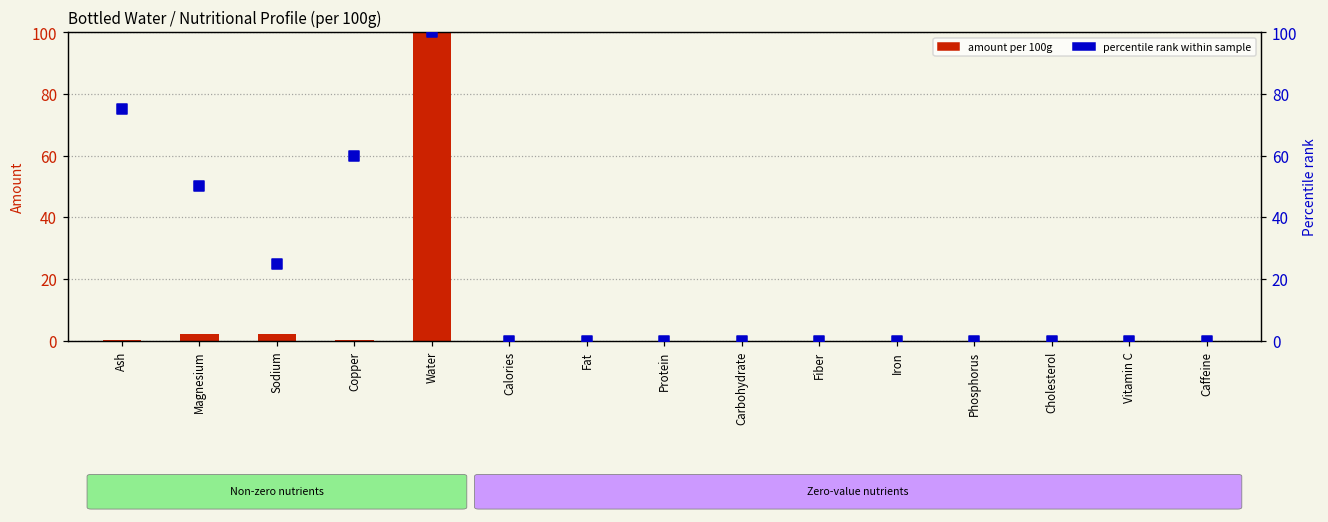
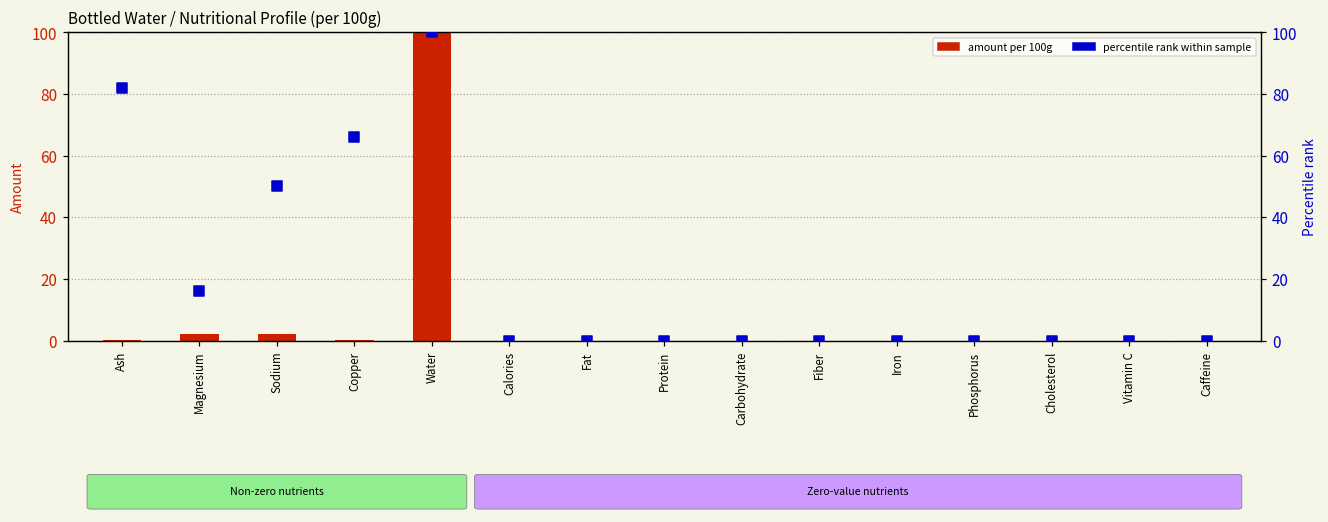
  {
    "percentile rank within sample": {
-     "Ash": 75,
-     "Magnesium": 50,
-     "Sodium": 25,
-     "Copper": 60,
+     "Ash": 82,
+     "Magnesium": 16,
+     "Sodium": 50,
+     "Copper": 66,
      "Water": 100,
      "Calories": 0,
      "Fat": 0,
      "Protein": 0,
      "Carbohydrate": 0,
      "Fiber": 0,
      "Iron": 0,
      "Phosphorus": 0,
      "Cholesterol": 0,
      "Vitamin C": 0,
      "Caffeine": 0
    }
  }
